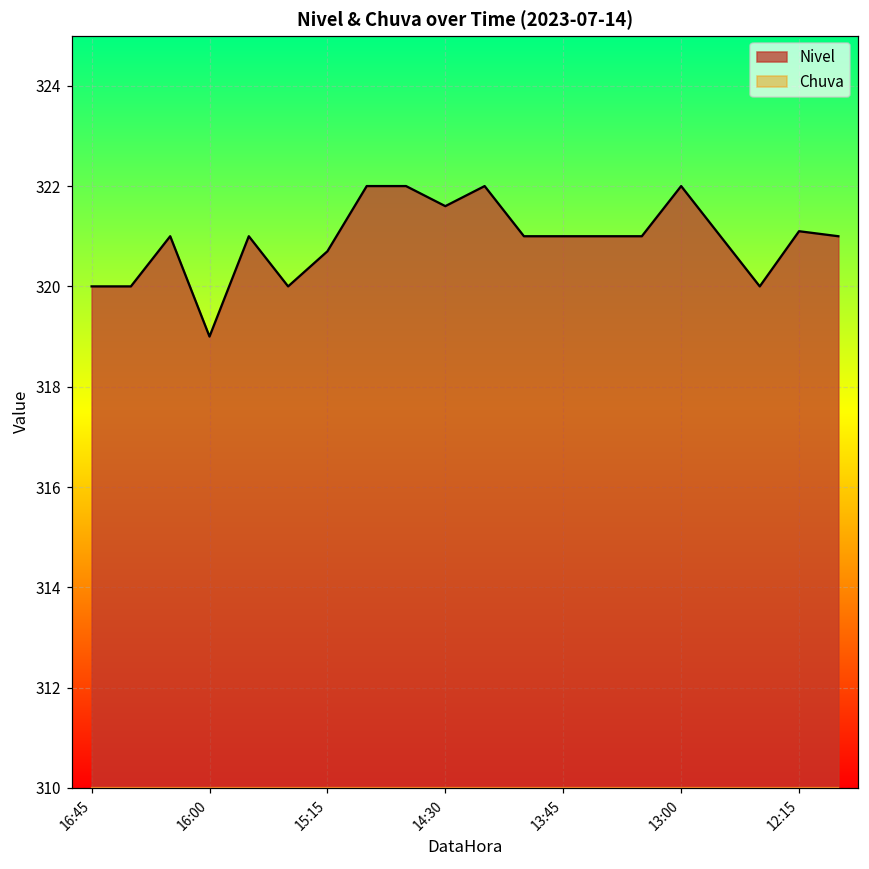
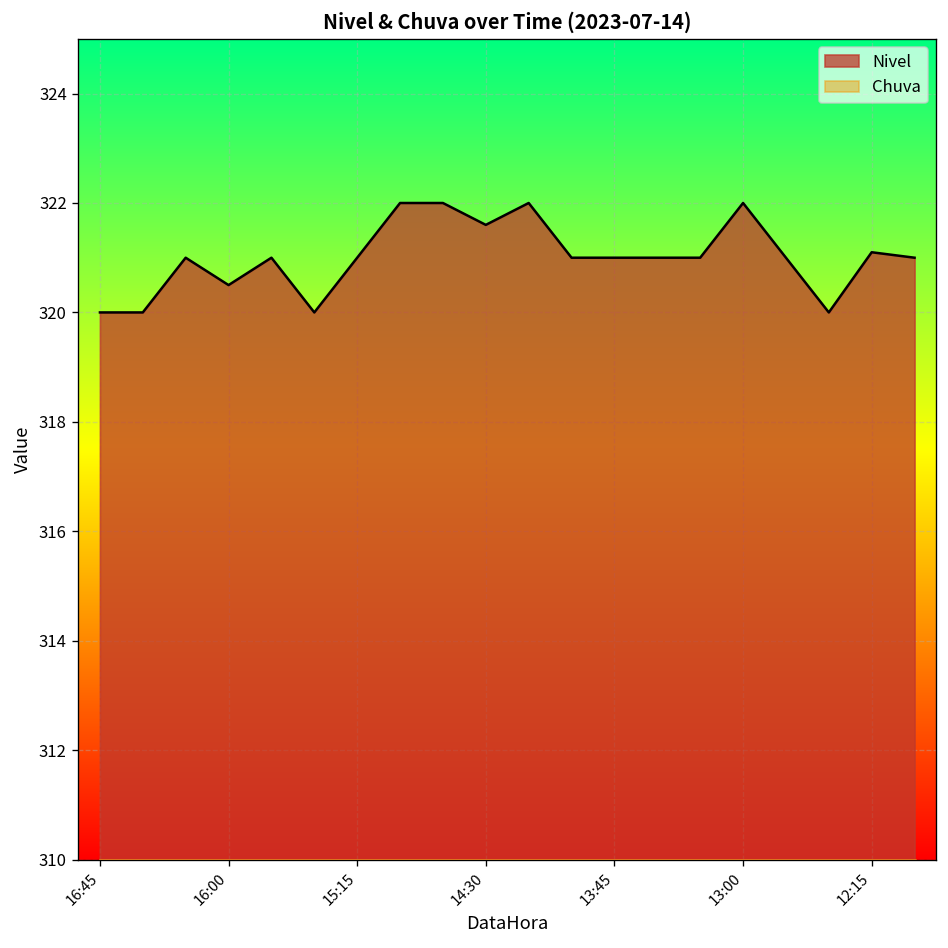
  {
    "Nivel": {
      "16:45": 320.0,
-     "16:00": 319.0,
-     "15:15": 320.7,
+     "16:00": 320.5,
+     "15:15": 321.0,
      "14:30": 321.6,
      "13:45": 321.0,
      "13:00": 322.0,
      "12:15": 321.1
    },
    "Chuva": {
      "16:45": 310.0,
      "16:00": 310.0,
      "15:15": 310.0,
      "14:30": 310.0,
      "13:45": 310.0,
      "13:00": 310.0,
      "12:15": 310.0
    }
  }
